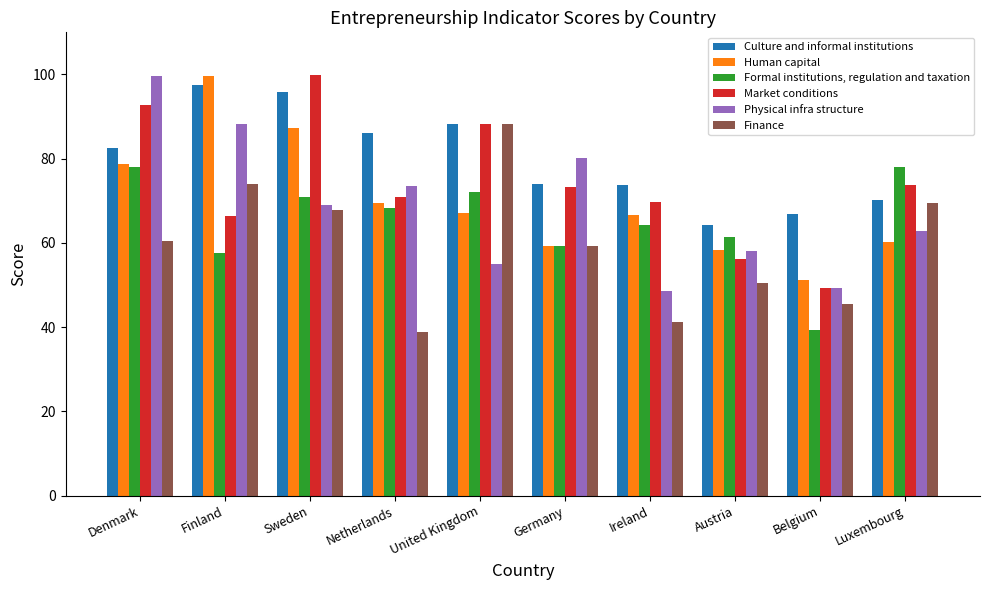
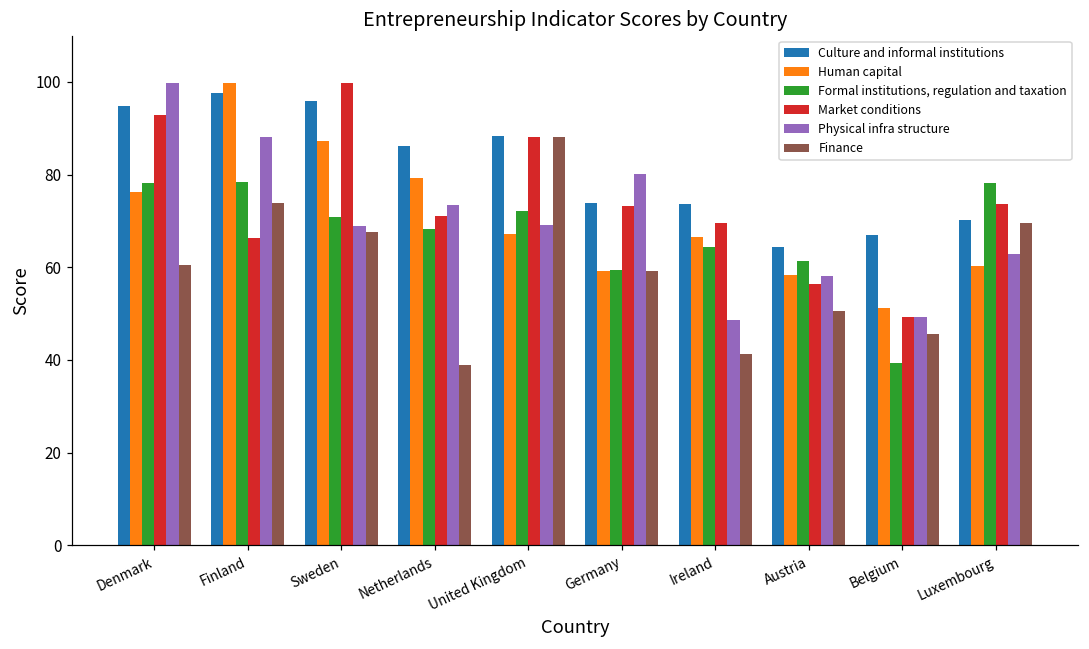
  {
    "Culture and informal institutions": {
-     "Denmark": 83,
+     "Denmark": 95,
      "Finland": 98,
      "Sweden": 96,
      "Netherlands": 86,
      "United Kingdom": 88,
      "Germany": 74,
      "Ireland": 74,
      "Austria": 64,
      "Belgium": 67,
      "Luxembourg": 70
    },
    "Human capital": {
-     "Denmark": 79,
+     "Denmark": 76,
      "Finland": 100,
      "Sweden": 87,
-     "Netherlands": 70,
+     "Netherlands": 79,
      "United Kingdom": 67,
      "Germany": 59,
      "Ireland": 67,
      "Austria": 58,
      "Belgium": 51,
      "Luxembourg": 60
    },
    "Formal institutions, regulation and taxation": {
      "Denmark": 78,
-     "Finland": 58,
+     "Finland": 79,
      "Sweden": 71,
      "Netherlands": 68,
      "United Kingdom": 72,
      "Germany": 59,
      "Ireland": 64,
      "Austria": 61,
      "Belgium": 39,
      "Luxembourg": 78
    },
    "Market conditions": {
      "Denmark": 93,
      "Finland": 66,
      "Sweden": 100,
      "Netherlands": 71,
      "United Kingdom": 88,
      "Germany": 73,
      "Ireland": 70,
      "Austria": 56,
      "Belgium": 49,
      "Luxembourg": 74
    },
    "Physical infra structure": {
      "Denmark": 100,
      "Finland": 88,
      "Sweden": 69,
      "Netherlands": 74,
-     "United Kingdom": 55,
+     "United Kingdom": 69,
      "Germany": 80,
      "Ireland": 49,
      "Austria": 58,
      "Belgium": 49,
      "Luxembourg": 63
    },
    "Finance": {
      "Denmark": 61,
      "Finland": 74,
      "Sweden": 68,
      "Netherlands": 39,
      "United Kingdom": 88,
      "Germany": 59,
      "Ireland": 41,
      "Austria": 51,
      "Belgium": 46,
      "Luxembourg": 70
    }
  }
